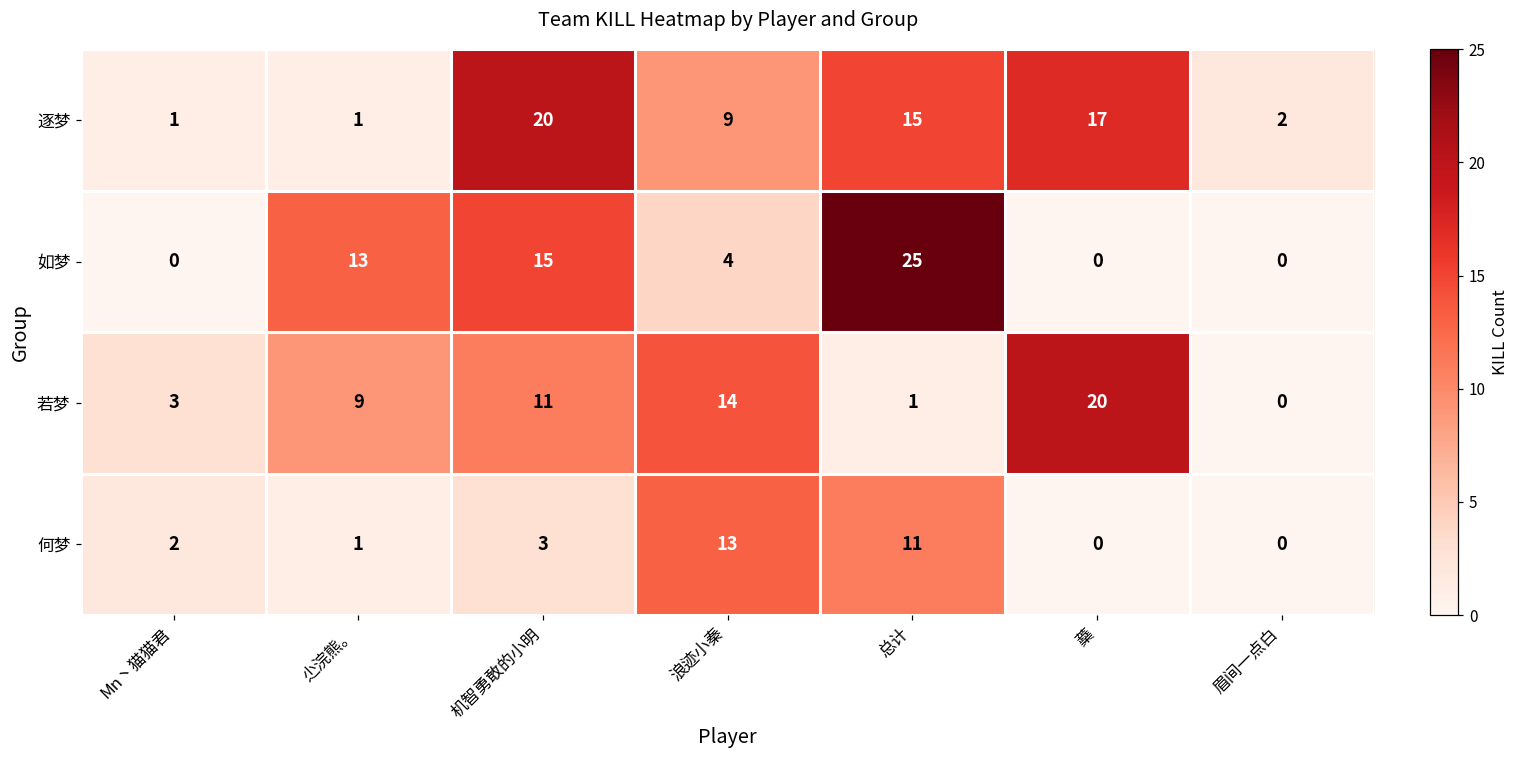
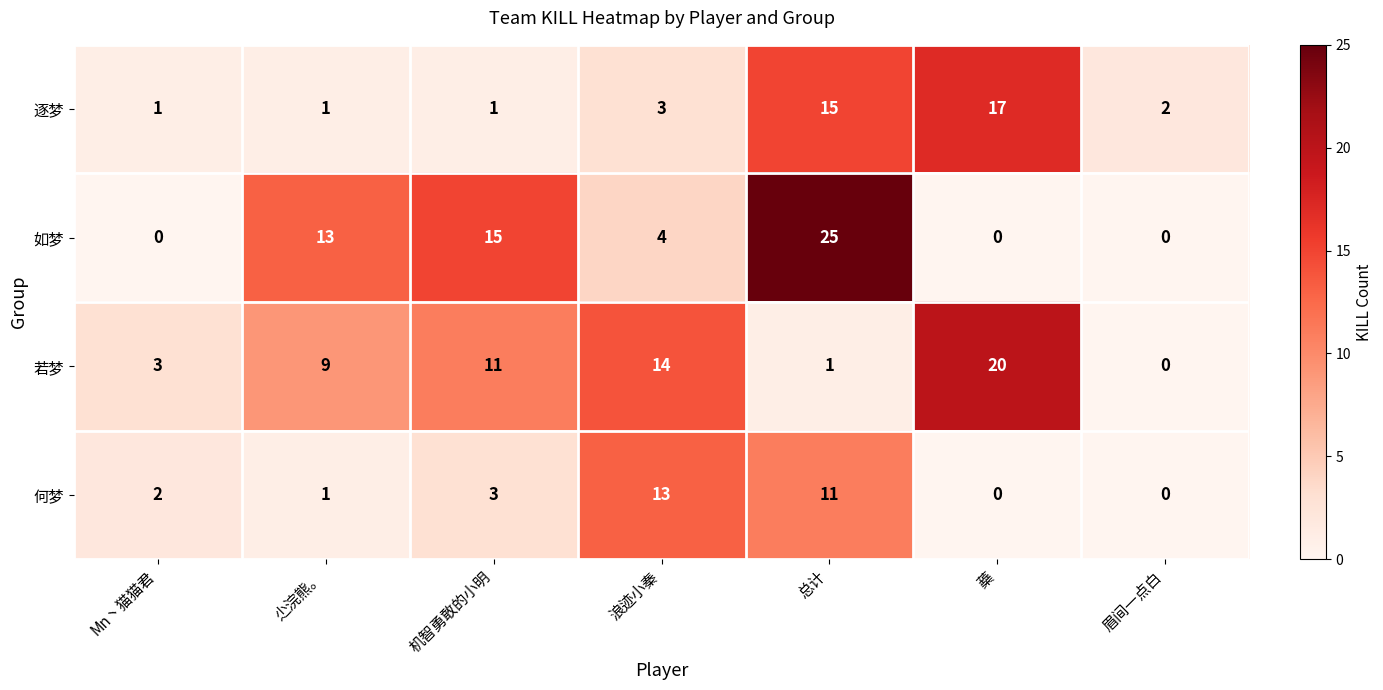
  {
    "逐梦": {
      "Mn丶猫猫君": 1,
      "尐浣熊。": 1,
-     "机智勇敢的小明": 20,
-     "浪迹小秦": 9,
+     "机智勇敢的小明": 1,
+     "浪迹小秦": 3,
      "总计": 15,
      "蘃": 17,
      "眉间一点白": 2
    },
    "如梦": {
      "Mn丶猫猫君": 0,
      "尐浣熊。": 13,
      "机智勇敢的小明": 15,
      "浪迹小秦": 4,
      "总计": 25,
      "蘃": 0,
      "眉间一点白": 0
    },
    "若梦": {
      "Mn丶猫猫君": 3,
      "尐浣熊。": 9,
      "机智勇敢的小明": 11,
      "浪迹小秦": 14,
      "总计": 1,
      "蘃": 20,
      "眉间一点白": 0
    },
    "何梦": {
      "Mn丶猫猫君": 2,
      "尐浣熊。": 1,
      "机智勇敢的小明": 3,
      "浪迹小秦": 13,
      "总计": 11,
      "蘃": 0,
      "眉间一点白": 0
    }
  }
